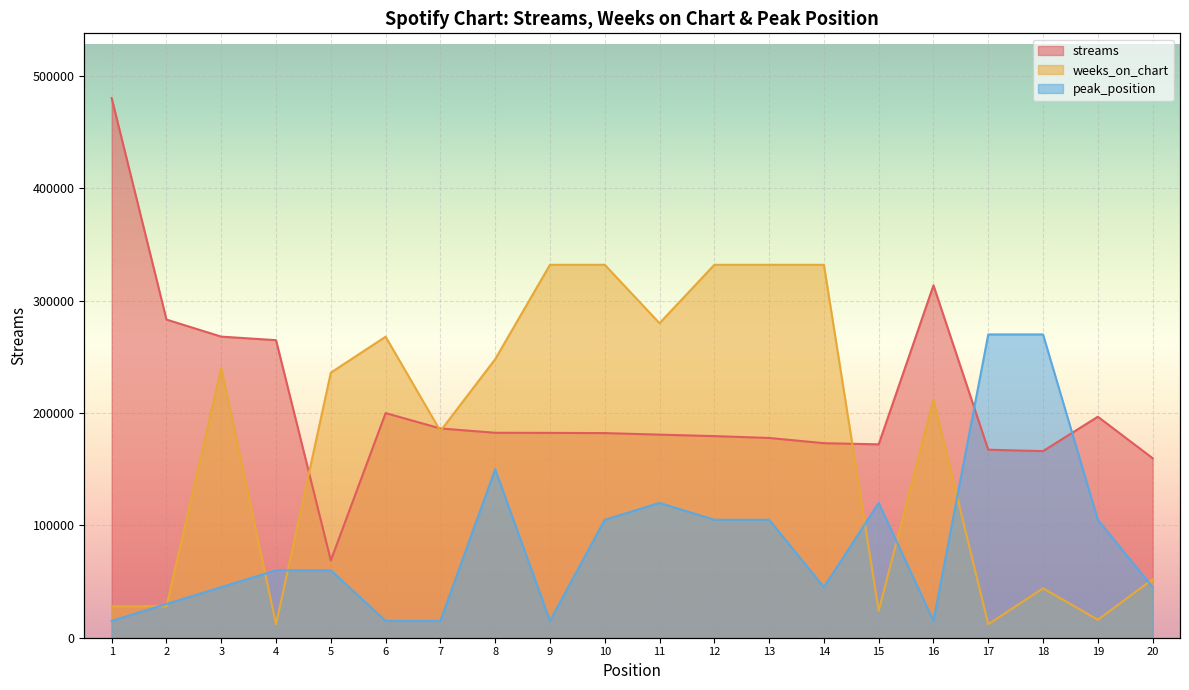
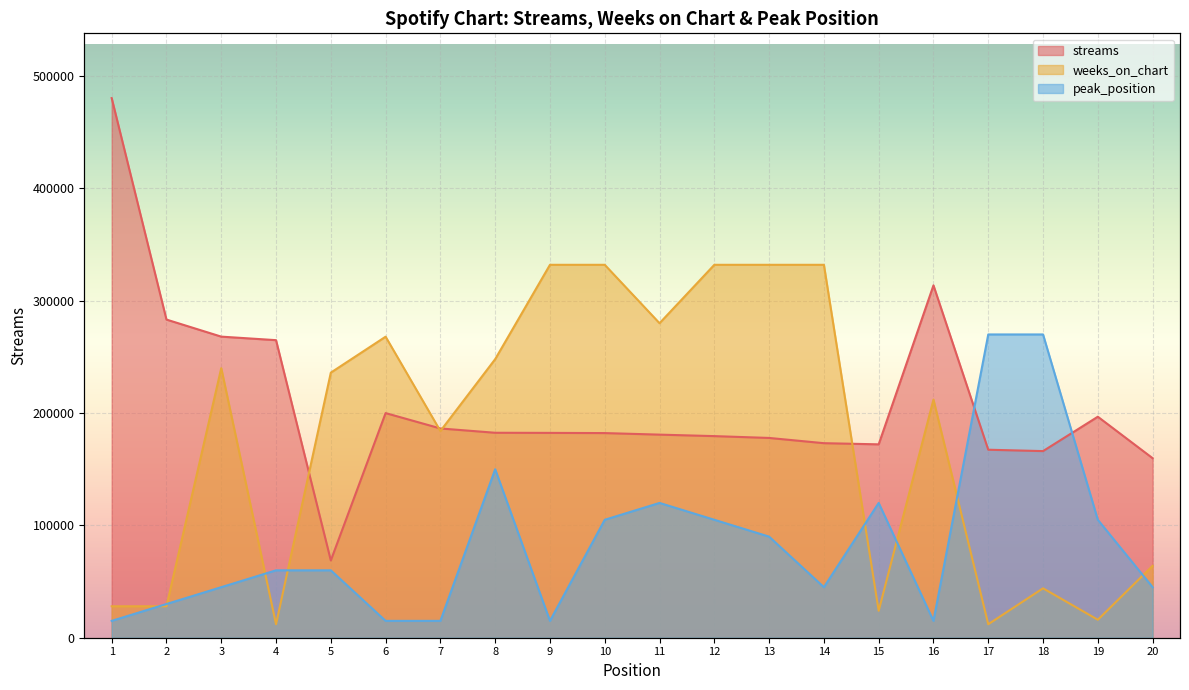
  {
    "streams": {
      "1": 480000,
      "2": 283000,
      "3": 268000,
      "4": 265000,
      "5": 69000,
      "6": 200000,
      "8": 182000,
      "9": 182000,
      "10": 182000,
      "11": 181000,
      "12": 179000,
      "13": 178000,
      "14": 173000,
      "15": 172000,
      "16": 314000,
      "17": 167000,
      "18": 166000,
      "19": 197000,
      "20": 160000
    },
    "weeks_on_chart": {
      "1": 28000,
      "3": 240000,
      "4": 12000,
      "5": 236000,
      "6": 268000,
      "8": 248000,
      "9": 332000,
      "10": 332000,
      "11": 280000,
      "12": 332000,
      "13": 332000,
      "14": 332000,
      "15": 24000,
      "16": 212000,
      "17": 12000,
      "18": 44000,
      "19": 16000,
-     "20": 52000
+     "20": 64000
    },
    "peak_position": {
      "1": 15000,
      "3": 45000,
      "4": 60000,
      "5": 60000,
      "6": 15000,
      "7": 15000,
      "8": 150000,
      "9": 15000,
      "10": 105000,
      "11": 120000,
      "12": 105000,
-     "13": 105000,
+     "13": 90000,
      "14": 45000,
      "15": 120000,
      "16": 15000,
      "17": 270000,
      "18": 270000,
      "19": 105000,
      "20": 45000
    }
  }
